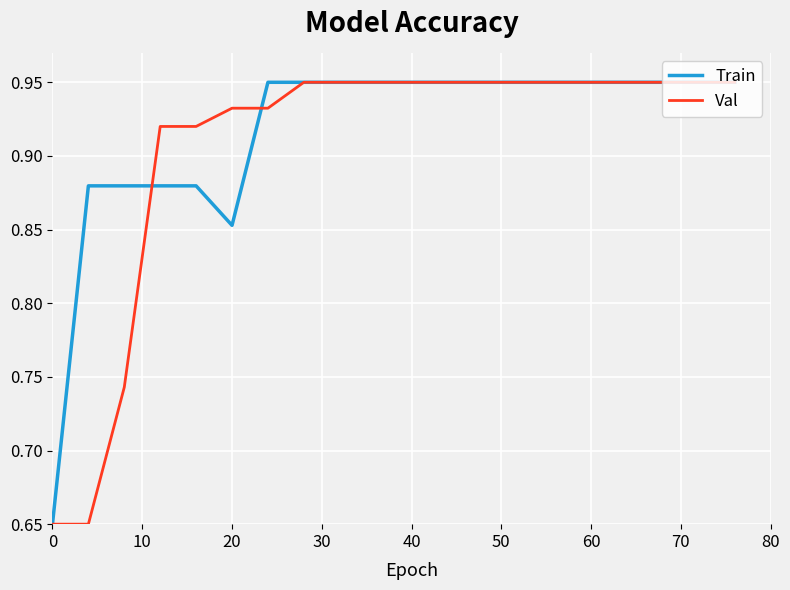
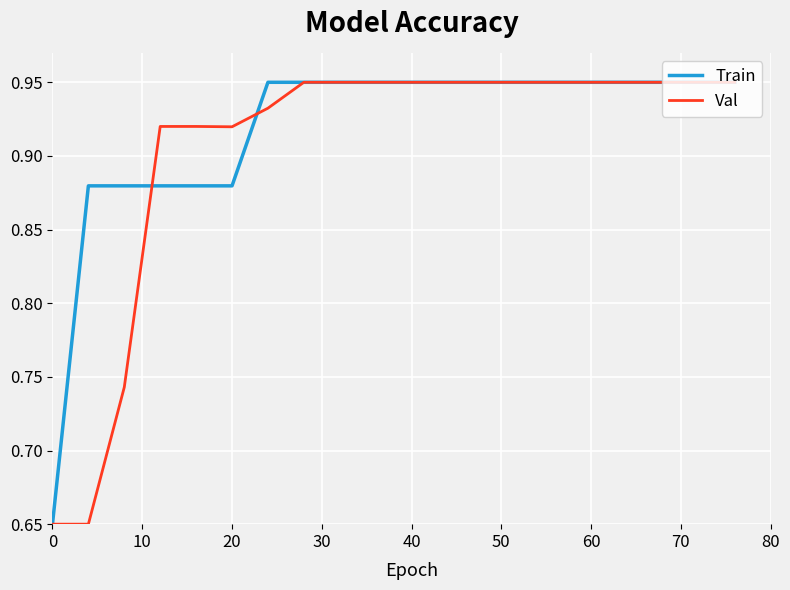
  {
    "Train": {
-     "20": 0.853
+     "20": 0.880
    },
    "Val": {
-     "20": 0.932
+     "20": 0.920
    }
  }
